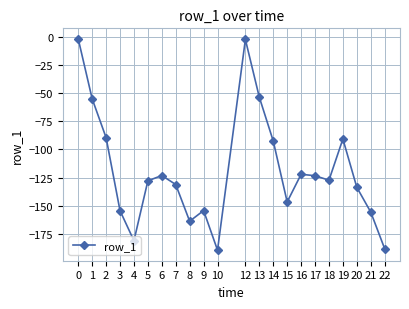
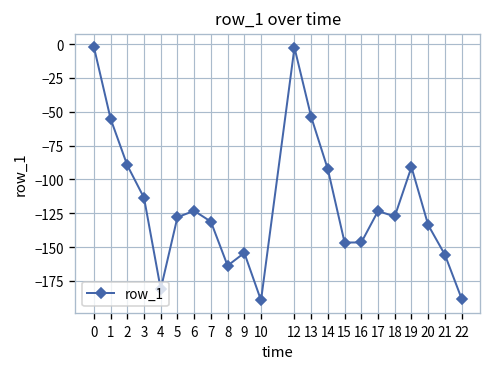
  {
    "0": -2,
    "1": -55,
    "2": -90,
-   "3": -154,
+   "3": -114,
    "5": -128,
    "6": -123,
    "7": -131,
    "8": -164,
    "9": -154,
    "10": -189,
    "12": -3,
    "13": -54,
    "14": -93,
    "15": -147,
-   "16": -122,
+   "16": -147,
    "17": -123,
    "18": -127,
    "19": -91,
    "20": -134,
    "21": -156,
    "22": -188
  }
